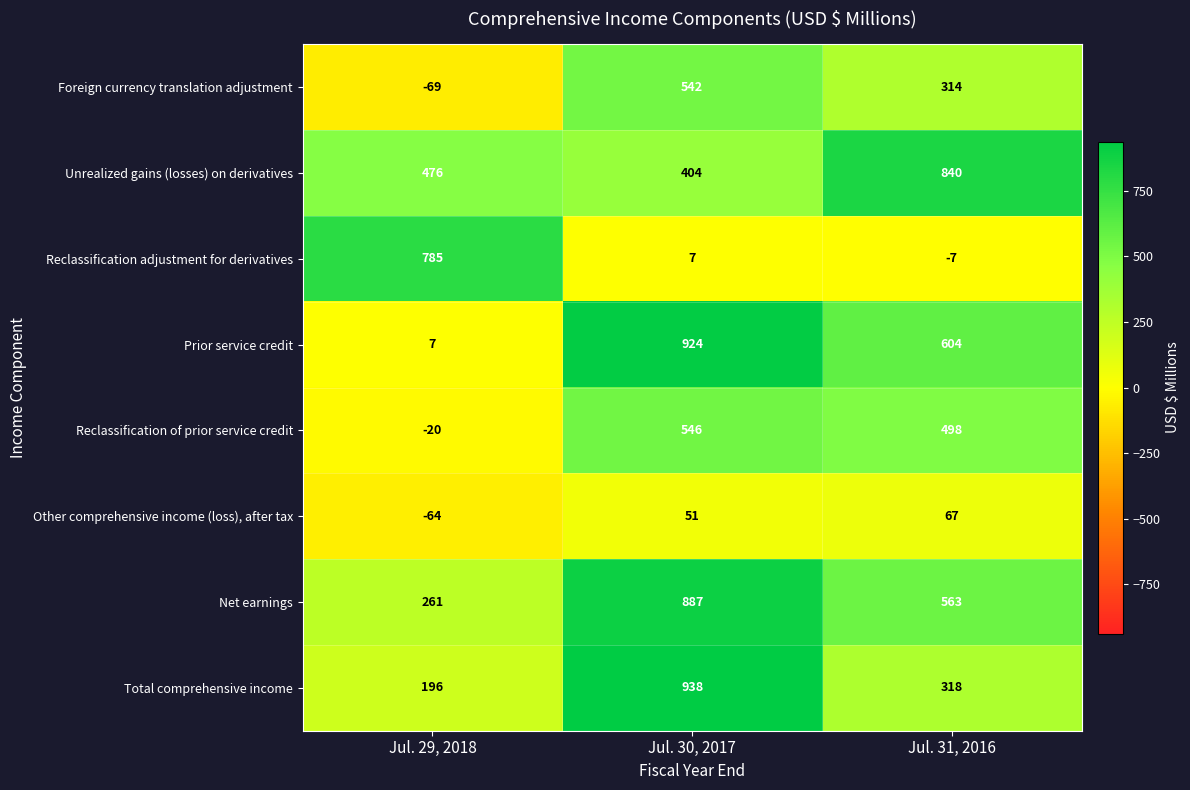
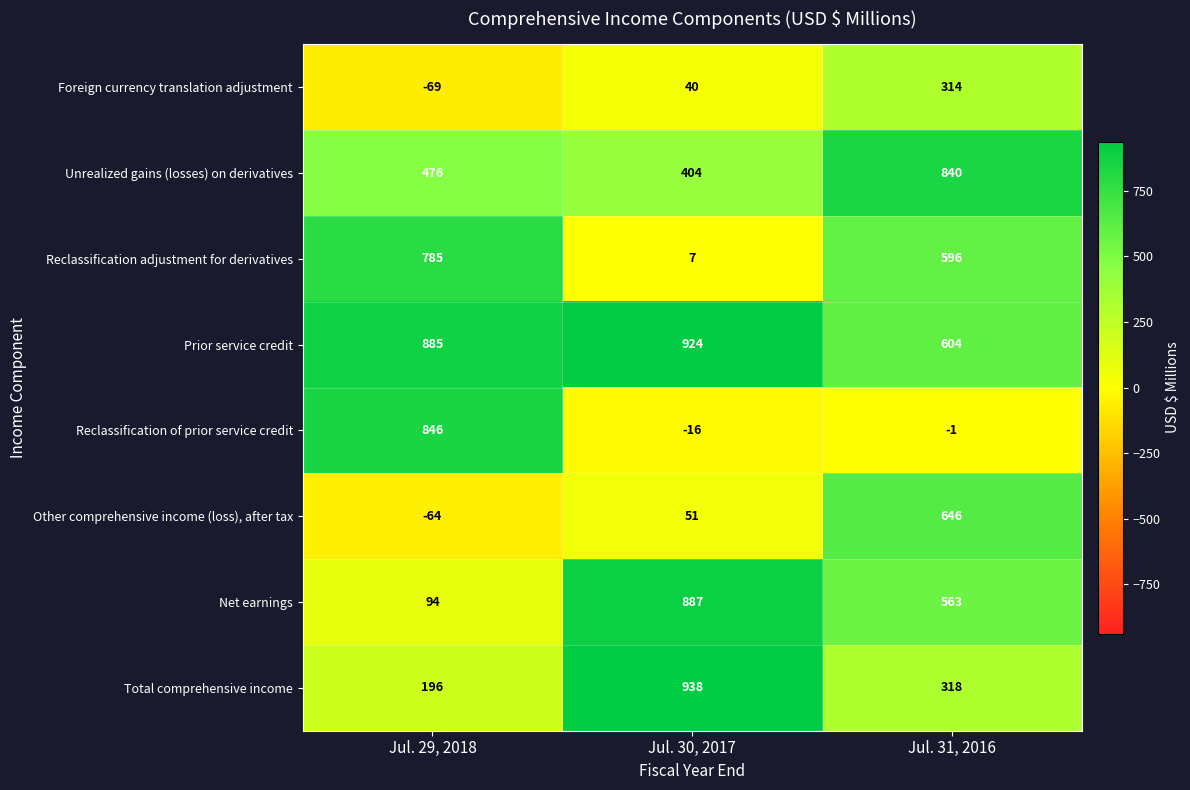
  {
    "Foreign currency translation adjustment": {
      "Jul. 29, 2018": -69,
-     "Jul. 30, 2017": 542,
+     "Jul. 30, 2017": 40,
      "Jul. 31, 2016": 314
    },
    "Unrealized gains (losses) on derivatives": {
      "Jul. 29, 2018": 476,
      "Jul. 30, 2017": 404,
      "Jul. 31, 2016": 840
    },
    "Reclassification adjustment for derivatives": {
      "Jul. 29, 2018": 785,
      "Jul. 30, 2017": 7,
-     "Jul. 31, 2016": -7
+     "Jul. 31, 2016": 596
    },
    "Prior service credit": {
-     "Jul. 29, 2018": 7,
+     "Jul. 29, 2018": 885,
      "Jul. 30, 2017": 924,
      "Jul. 31, 2016": 604
    },
    "Reclassification of prior service credit": {
-     "Jul. 29, 2018": -20,
-     "Jul. 30, 2017": 546,
-     "Jul. 31, 2016": 498
+     "Jul. 29, 2018": 846,
+     "Jul. 30, 2017": -16,
+     "Jul. 31, 2016": -1
    },
    "Other comprehensive income (loss), after tax": {
      "Jul. 29, 2018": -64,
      "Jul. 30, 2017": 51,
-     "Jul. 31, 2016": 67
+     "Jul. 31, 2016": 646
    },
    "Net earnings": {
-     "Jul. 29, 2018": 261,
+     "Jul. 29, 2018": 94,
      "Jul. 30, 2017": 887,
      "Jul. 31, 2016": 563
    },
    "Total comprehensive income": {
      "Jul. 29, 2018": 196,
      "Jul. 30, 2017": 938,
      "Jul. 31, 2016": 318
    }
  }
